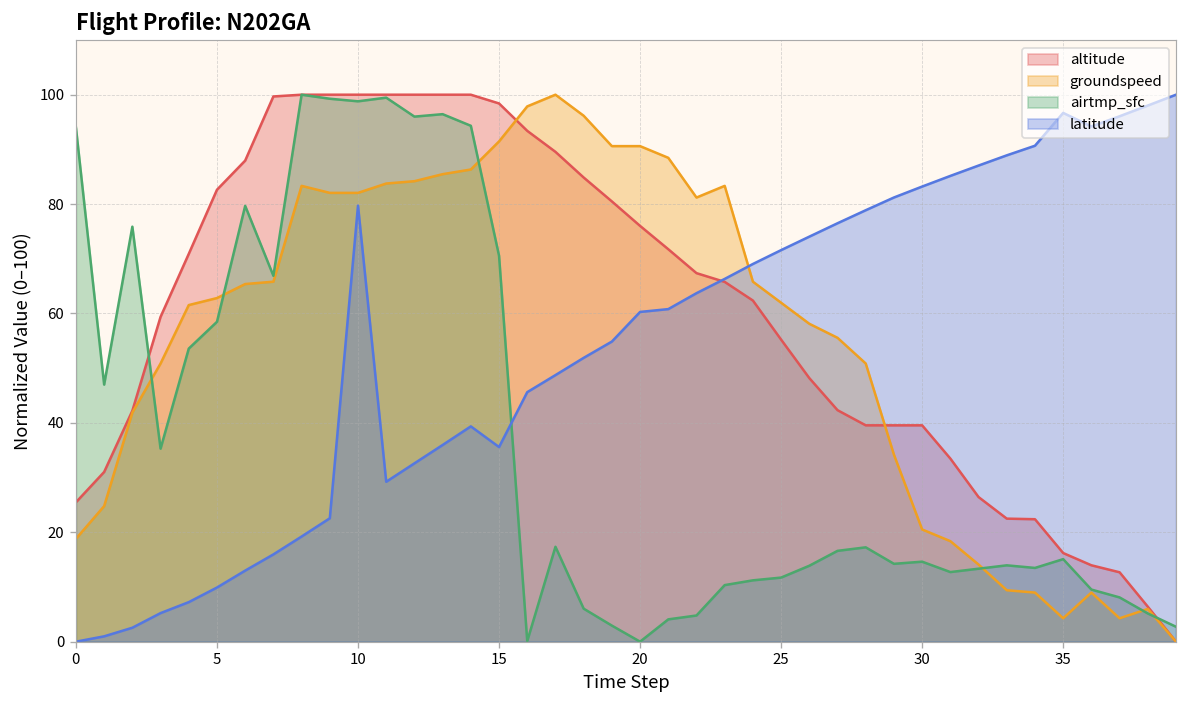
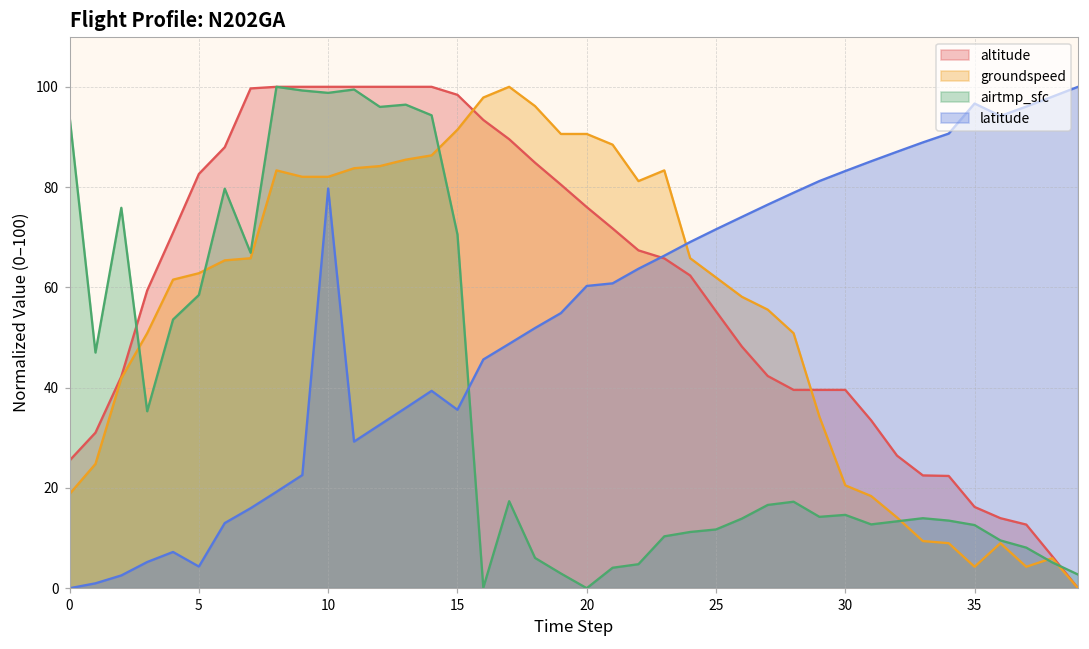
  {
    "airtmp_sfc": {
      "0": 94,
      "5": 58,
      "10": 99,
      "15": 71,
      "20": 0,
      "25": 12,
      "30": 15,
-     "35": 15
+     "35": 13
    },
    "latitude": {
      "0": 0,
-     "5": 10,
+     "5": 4,
      "10": 80,
      "15": 36,
      "20": 60,
      "25": 72,
      "30": 83
    }
  }
